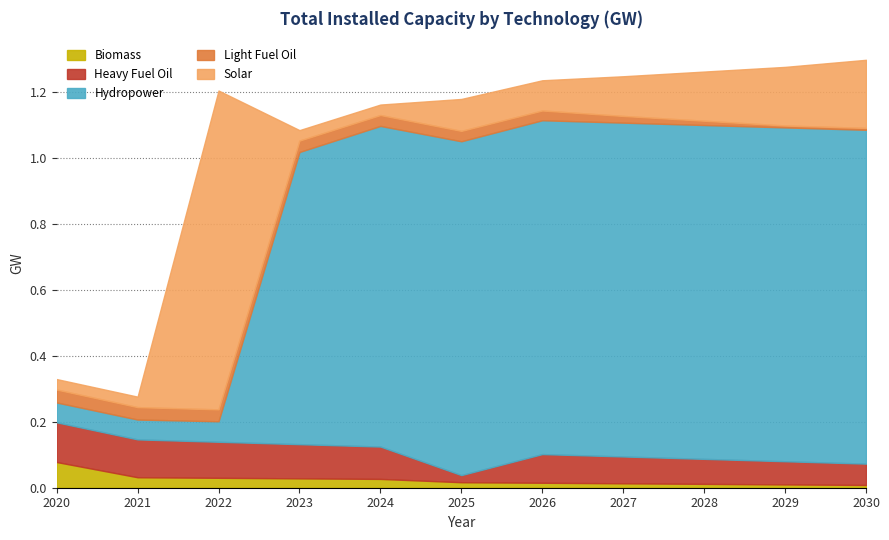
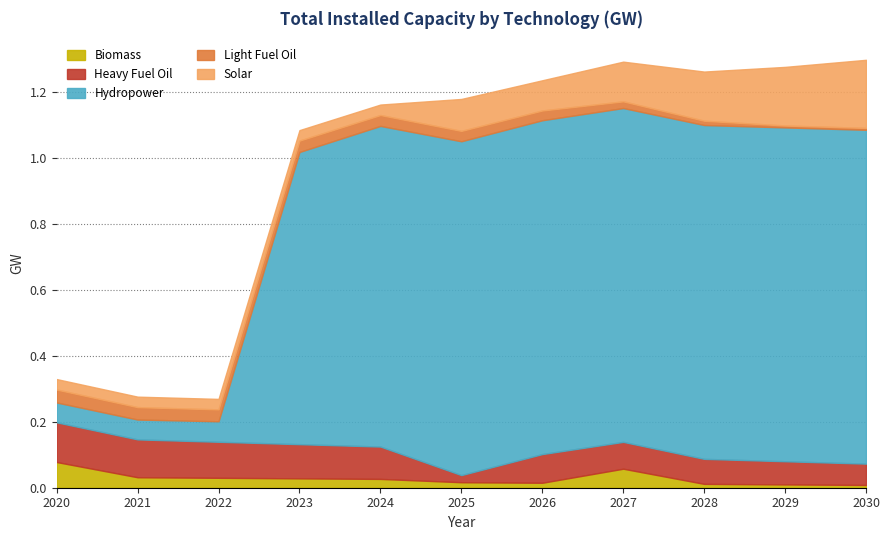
  {
    "Biomass": {
      "2020": 0.08,
      "2021": 0.03,
      "2022": 0.03,
      "2023": 0.03,
      "2024": 0.03,
      "2025": 0.02,
      "2026": 0.02,
-     "2027": 0.01,
+     "2027": 0.06,
      "2028": 0.01,
      "2029": 0.01,
      "2030": 0.01
    },
    "Heavy Fuel Oil": {
      "2020": 0.12,
      "2021": 0.11,
      "2022": 0.11,
      "2023": 0.10,
      "2024": 0.10,
      "2025": 0.02,
      "2026": 0.09,
      "2027": 0.08,
      "2028": 0.08,
      "2029": 0.07,
      "2030": 0.06
    },
    "Hydropower": {
      "2020": 0.06,
      "2021": 0.06,
      "2022": 0.06,
      "2023": 0.89,
      "2024": 0.97,
      "2025": 1.01,
      "2026": 1.01,
      "2027": 1.01,
      "2028": 1.01
    },
    "Light Fuel Oil": {
      "2020": 0.04,
      "2021": 0.04,
      "2022": 0.04,
      "2023": 0.03,
      "2024": 0.03,
      "2025": 0.03,
      "2026": 0.03,
      "2027": 0.02,
      "2028": 0.01
    },
    "Solar": {
      "2020": 0.03,
      "2021": 0.03,
-     "2022": 0.97,
+     "2022": 0.03,
      "2023": 0.03,
      "2024": 0.03,
      "2025": 0.10,
      "2026": 0.09,
      "2027": 0.12,
      "2028": 0.15,
      "2029": 0.18,
      "2030": 0.21
    }
  }
